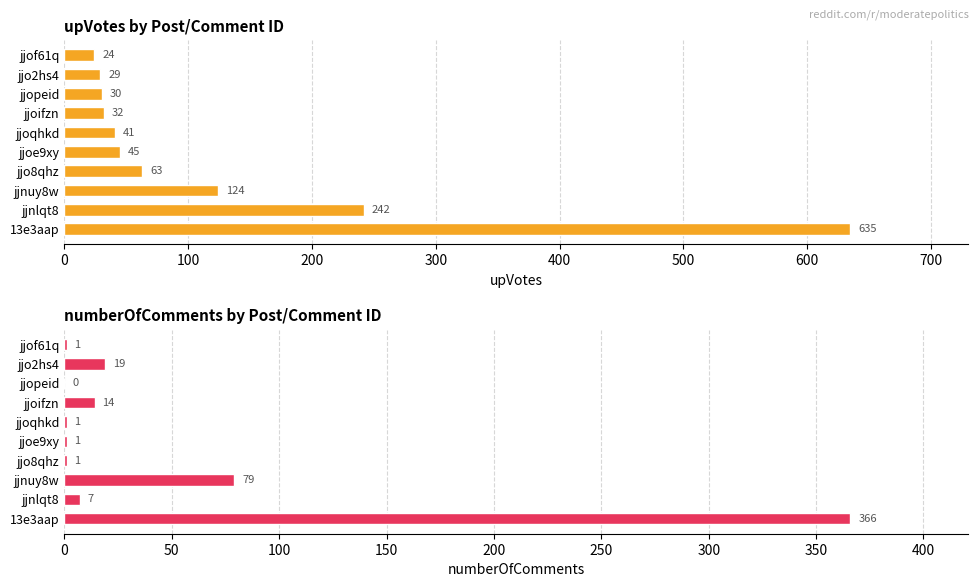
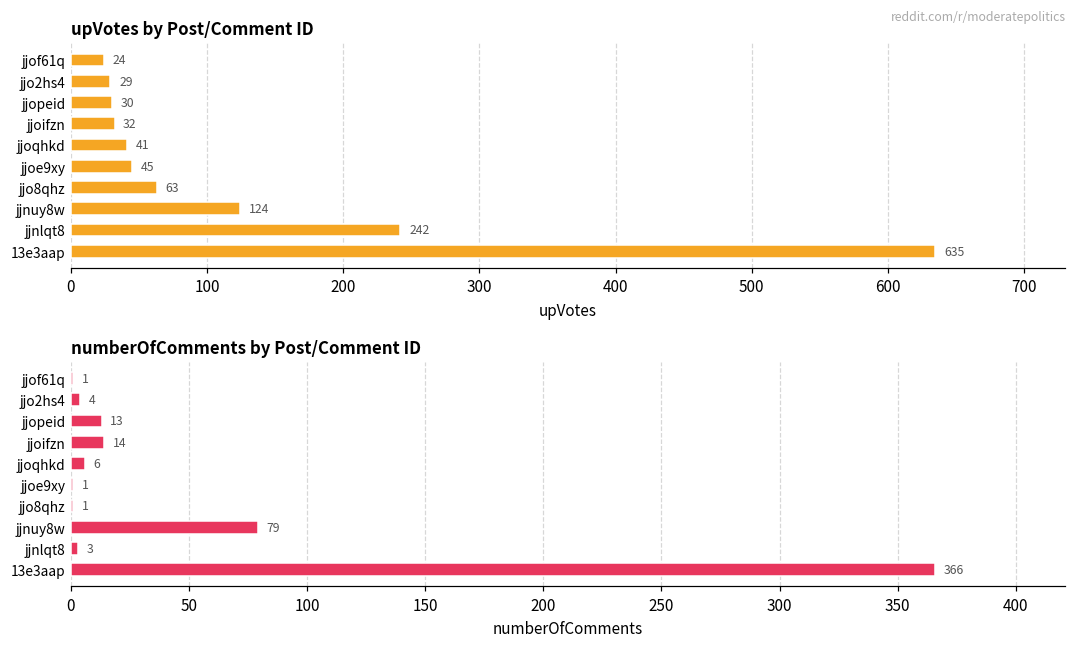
  {
    "upVotes by Post/Comment ID": {
      "jjof61q": 24,
      "jjo2hs4": 29,
      "jjopeid": 30,
      "jjoifzn": 32,
      "jjoqhkd": 41,
      "jjoe9xy": 45,
      "jjo8qhz": 63,
      "jjnuy8w": 124,
      "jjnlqt8": 242,
      "13e3aap": 635
    },
    "numberOfComments by Post/Comment ID": {
      "jjof61q": 1,
-     "jjo2hs4": 19,
-     "jjopeid": 0,
+     "jjo2hs4": 4,
+     "jjopeid": 13,
      "jjoifzn": 14,
-     "jjoqhkd": 1,
+     "jjoqhkd": 6,
      "jjoe9xy": 1,
      "jjo8qhz": 1,
      "jjnuy8w": 79,
-     "jjnlqt8": 7,
+     "jjnlqt8": 3,
      "13e3aap": 366
    }
  }
